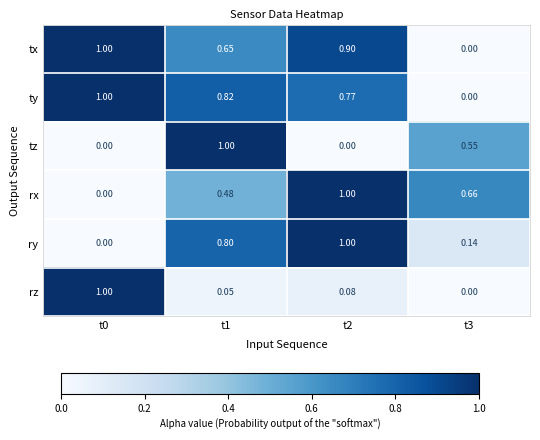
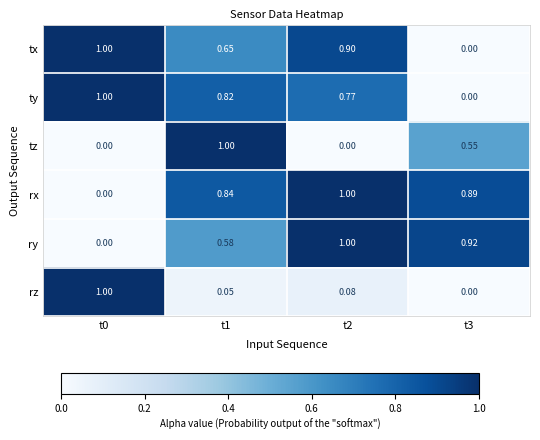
  {
    "tx": {
      "t0": 1.00,
      "t1": 0.65,
      "t2": 0.90,
      "t3": 0.00
    },
    "ty": {
      "t0": 1.00,
      "t1": 0.82,
      "t2": 0.77,
      "t3": 0.00
    },
    "tz": {
      "t0": 0.00,
      "t1": 1.00,
      "t2": 0.00,
      "t3": 0.55
    },
    "rx": {
      "t0": 0.00,
-     "t1": 0.48,
+     "t1": 0.84,
      "t2": 1.00,
-     "t3": 0.66
+     "t3": 0.89
    },
    "ry": {
      "t0": 0.00,
-     "t1": 0.80,
+     "t1": 0.58,
      "t2": 1.00,
-     "t3": 0.14
+     "t3": 0.92
    },
    "rz": {
      "t0": 1.00,
      "t1": 0.05,
      "t2": 0.08,
      "t3": 0.00
    }
  }
